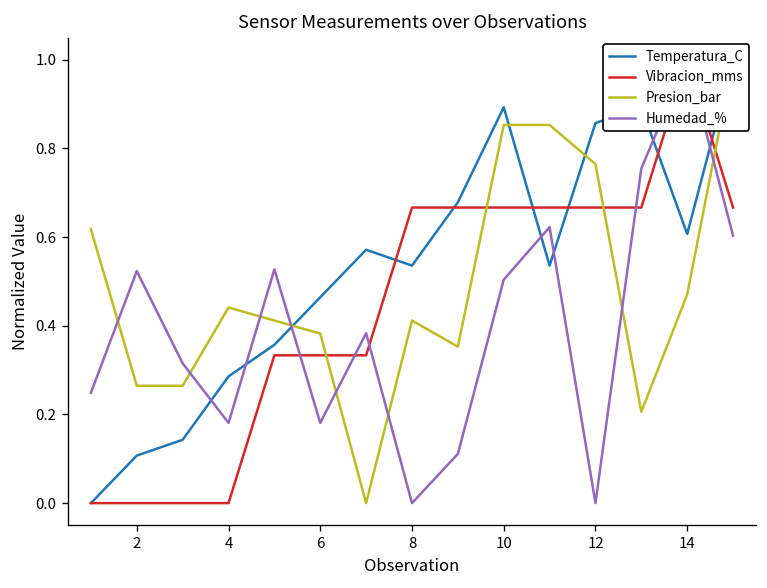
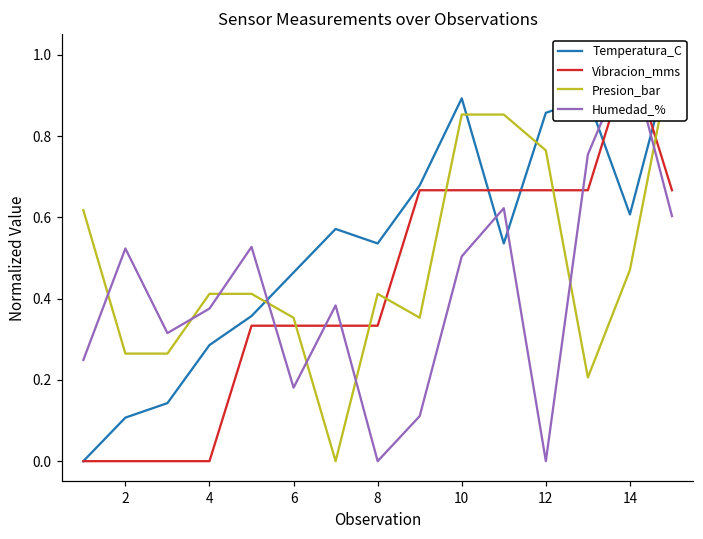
  {
    "Temperatura_C": {
      "2": 0.11,
      "4": 0.29,
      "6": 0.46,
      "8": 0.54,
      "10": 0.89,
      "12": 0.86,
      "14": 0.61
    },
    "Vibracion_mms": {
      "2": 0.00,
      "4": 0.00,
      "6": 0.33,
-     "8": 0.67,
+     "8": 0.33,
      "10": 0.67,
      "12": 0.67
    },
    "Presion_bar": {
      "2": 0.26,
-     "4": 0.44,
-     "6": 0.38,
+     "4": 0.41,
+     "6": 0.35,
      "8": 0.41,
      "10": 0.85,
      "12": 0.76,
      "14": 0.47
    },
    "Humedad_%": {
      "2": 0.52,
-     "4": 0.18,
+     "4": 0.38,
      "6": 0.18,
      "8": 0.00,
      "10": 0.50,
      "12": 0.00
    }
  }
